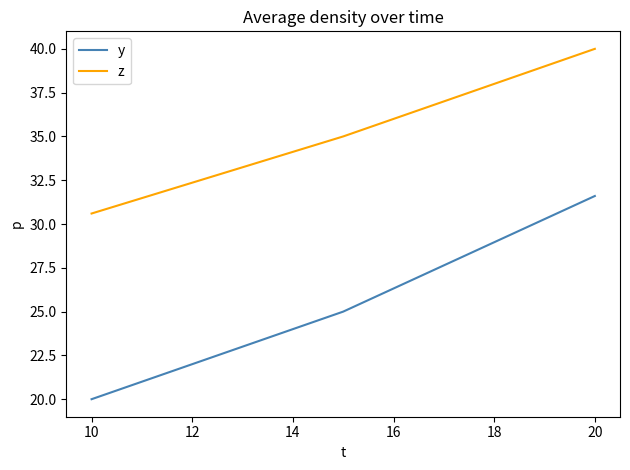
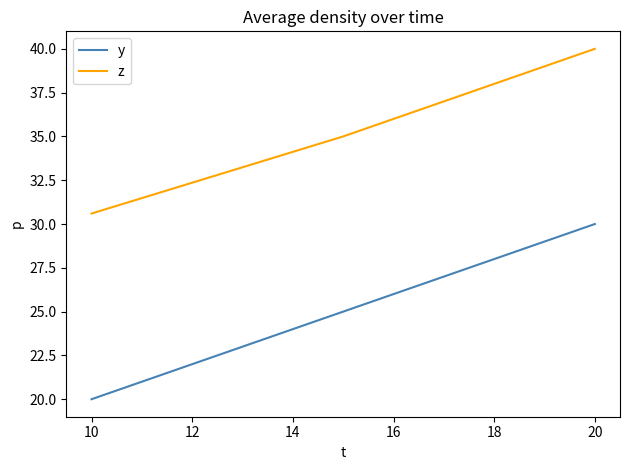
  {
    "y": {
      "10": 20.0,
-     "20": 31.6
+     "20": 30.0
    },
    "z": {
      "10": 30.6,
      "20": 40.0
    }
  }
